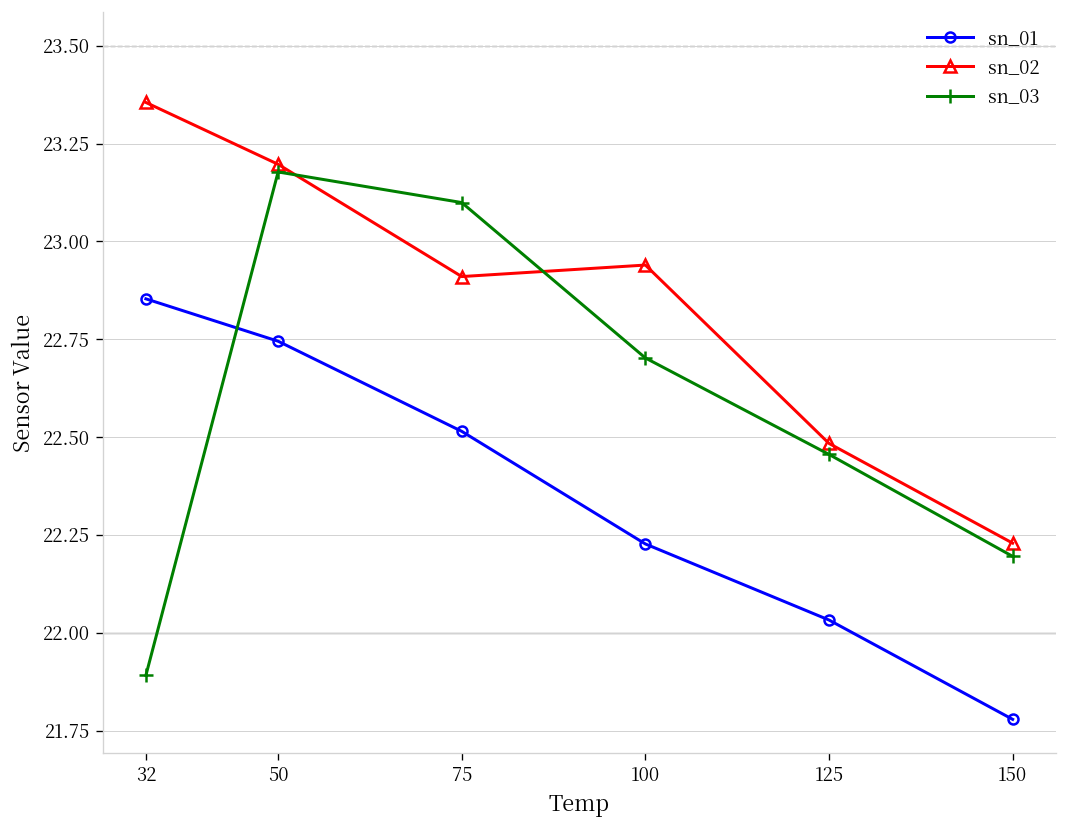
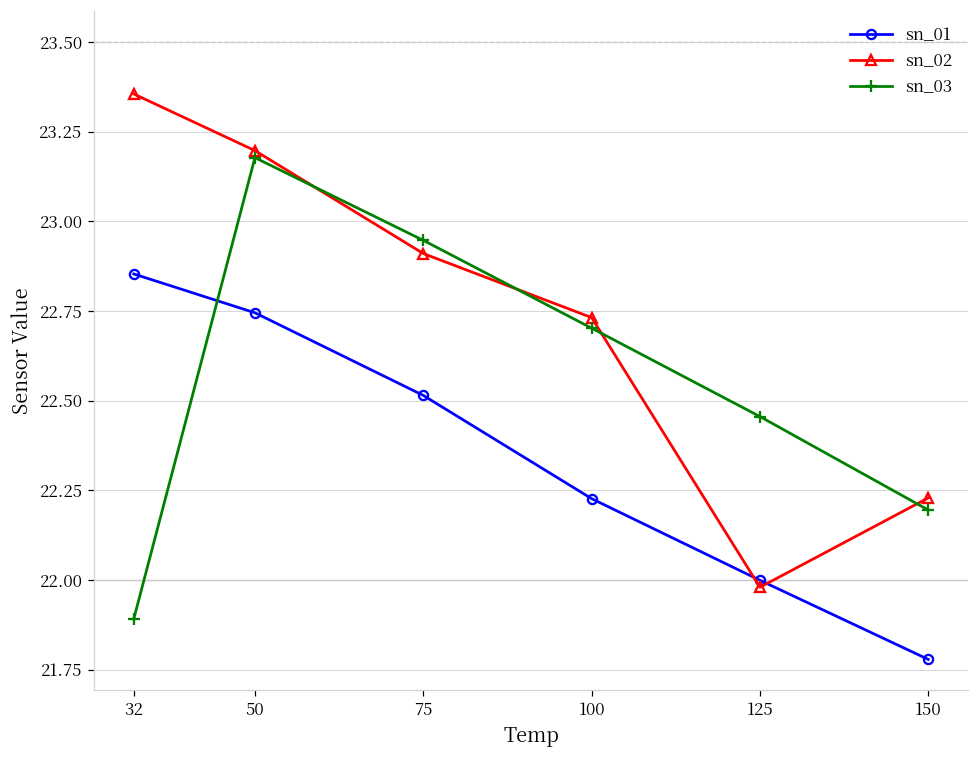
  {
    "sn_01": {
      "32": 22.85,
      "50": 22.74,
      "75": 22.51,
      "100": 22.23,
-     "125": 22.03,
+     "125": 22.00,
      "150": 21.78
    },
    "sn_02": {
      "32": 23.35,
      "50": 23.20,
      "75": 22.91,
-     "100": 22.94,
-     "125": 22.48,
+     "100": 22.73,
+     "125": 21.98,
      "150": 22.23
    },
    "sn_03": {
      "32": 21.89,
      "50": 23.18,
-     "75": 23.10,
+     "75": 22.95,
      "100": 22.70,
      "125": 22.46,
      "150": 22.20
    }
  }
